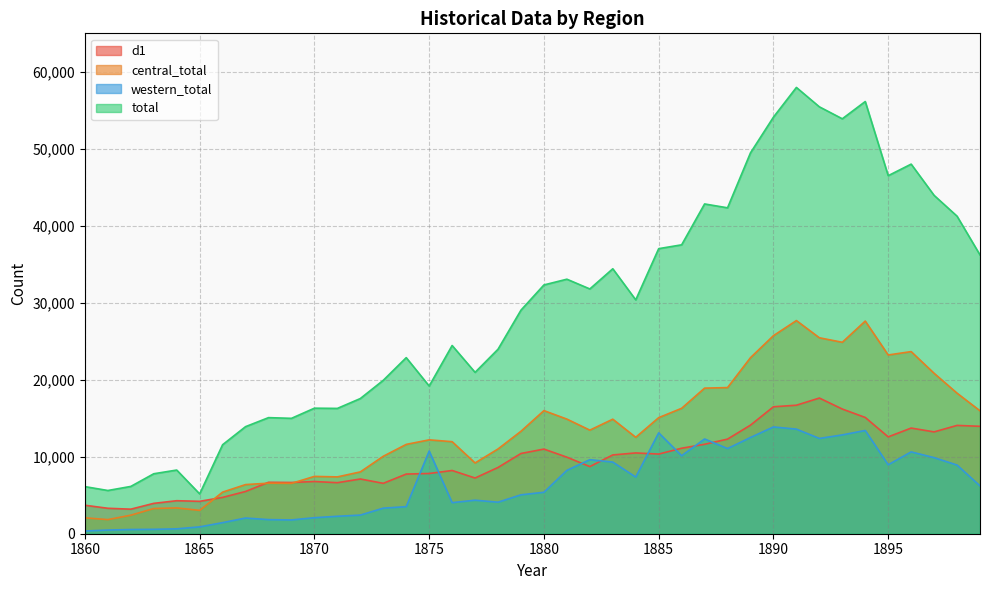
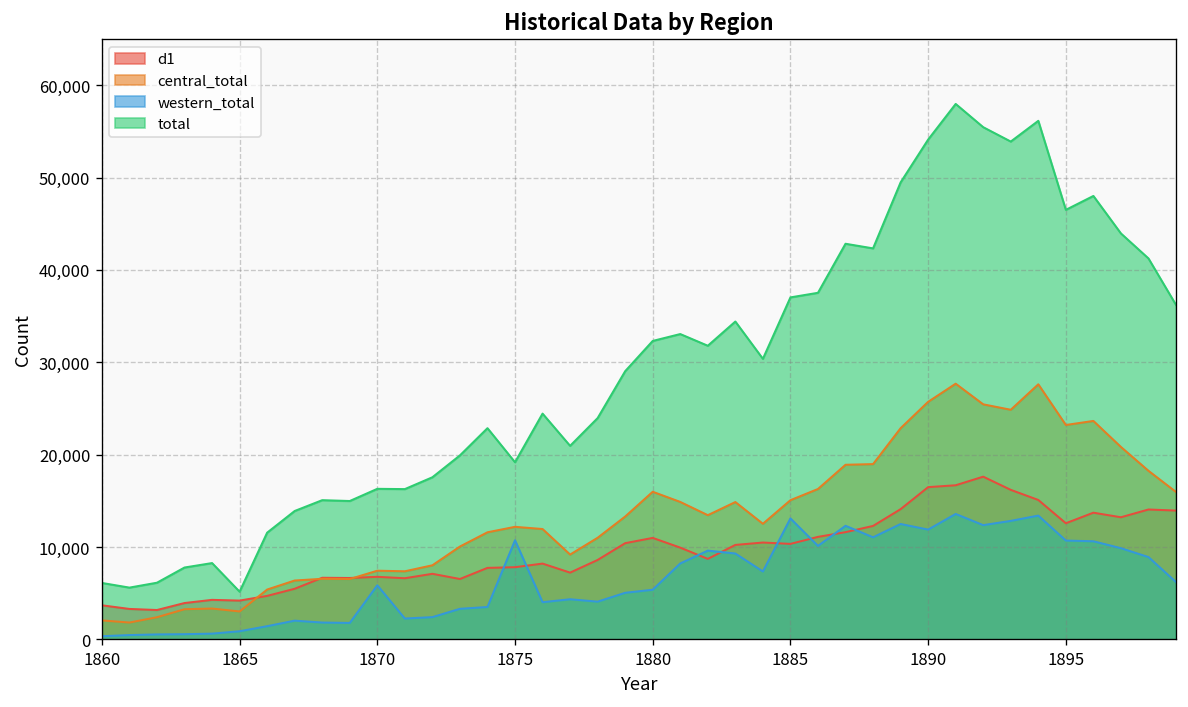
  {
    "western_total": {
      "1860": "0",
      "1865": "1,000",
-     "1870": "2,000",
+     "1870": "6,000",
      "1875": "11,000",
      "1880": "5,000",
      "1885": "13,000",
-     "1890": "14,000",
-     "1895": "9,000"
+     "1890": "12,000",
+     "1895": "11,000"
    },
    "total": {
      "1860": "6,000",
      "1865": "5,000",
      "1870": "16,000",
      "1875": "19,000",
      "1880": "32,000",
      "1885": "37,000",
      "1890": "54,000",
      "1895": "47,000"
    }
  }
